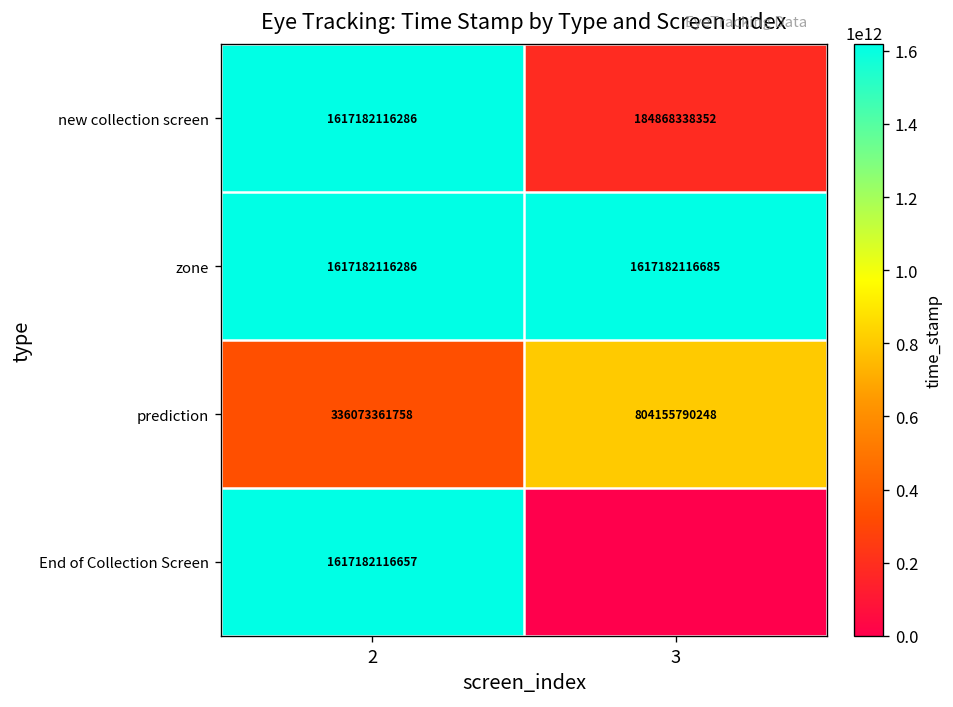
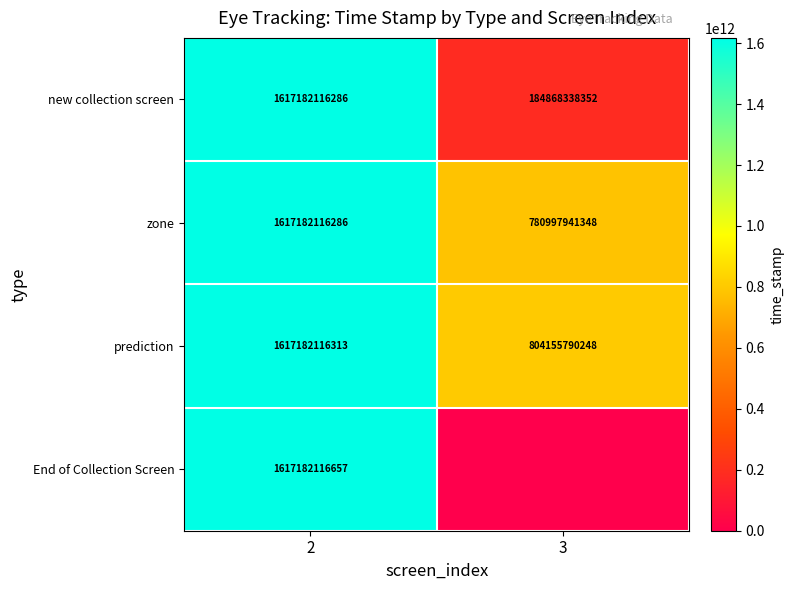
  {
    "new collection screen": {
      "2": 1617182116286,
      "3": 184868338352
    },
    "zone": {
      "2": 1617182116286,
-     "3": 1617182116685
+     "3": 780997941348
    },
    "prediction": {
-     "2": 336073361758,
+     "2": 1617182116313,
      "3": 804155790248
    },
    "End of Collection Screen": {
      "2": 1617182116657
    }
  }
